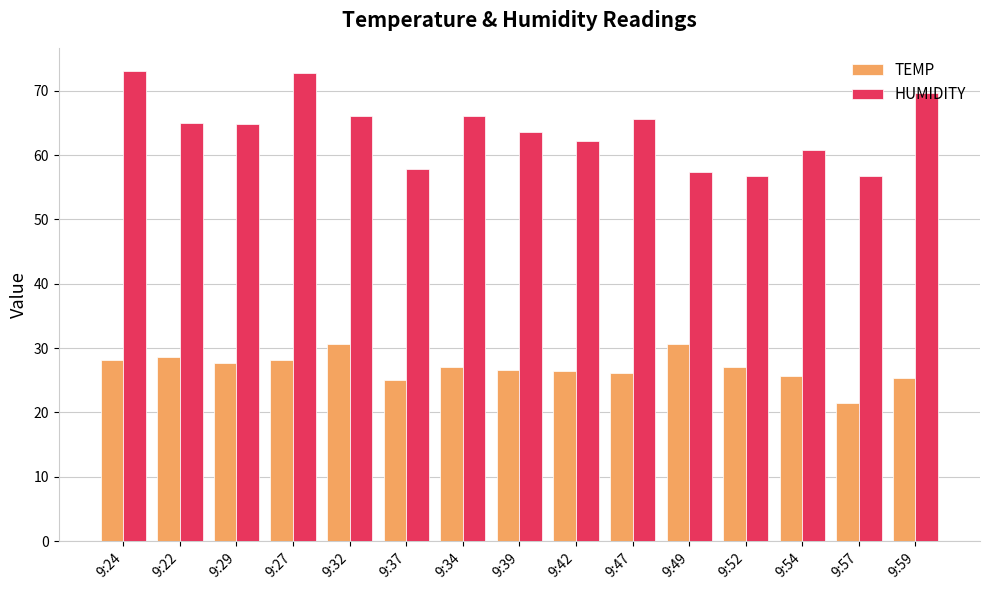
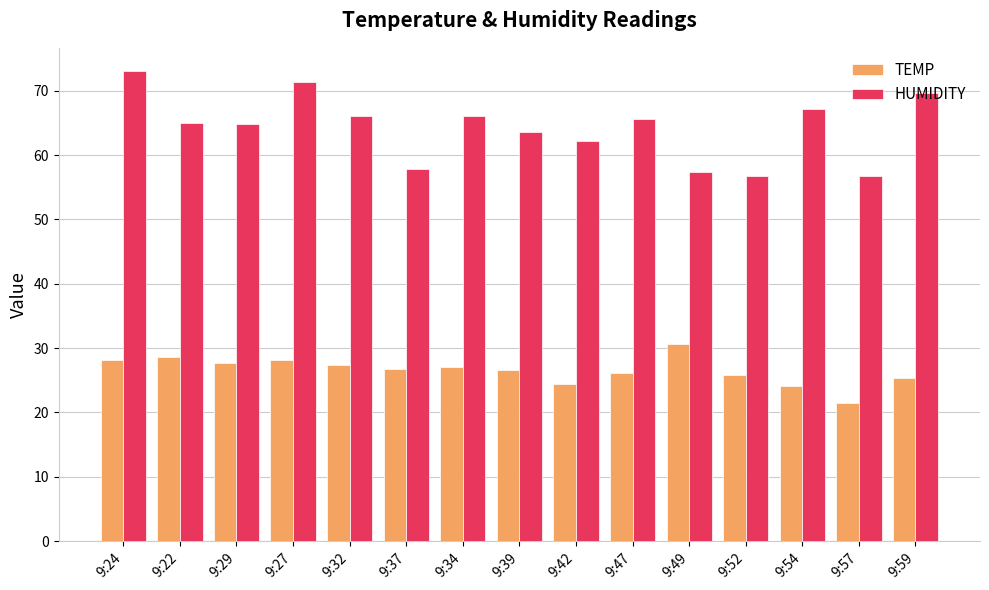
  {
    "TEMP": {
      "9:24": 28,
      "9:22": 29,
      "9:29": 28,
      "9:27": 28,
-     "9:32": 31,
-     "9:37": 25,
+     "9:32": 27,
+     "9:37": 27,
      "9:34": 27,
      "9:39": 27,
-     "9:42": 26,
+     "9:42": 24,
      "9:47": 26,
      "9:49": 31,
-     "9:52": 27,
-     "9:54": 26,
+     "9:52": 26,
+     "9:54": 24,
      "9:57": 22,
      "9:59": 25
    },
    "HUMIDITY": {
      "9:24": 73,
      "9:22": 65,
      "9:29": 65,
-     "9:27": 73,
+     "9:27": 71,
      "9:32": 66,
      "9:37": 58,
      "9:34": 66,
      "9:39": 64,
      "9:42": 62,
      "9:47": 66,
      "9:49": 57,
      "9:52": 57,
-     "9:54": 61,
+     "9:54": 67,
      "9:57": 57,
      "9:59": 70
    }
  }
